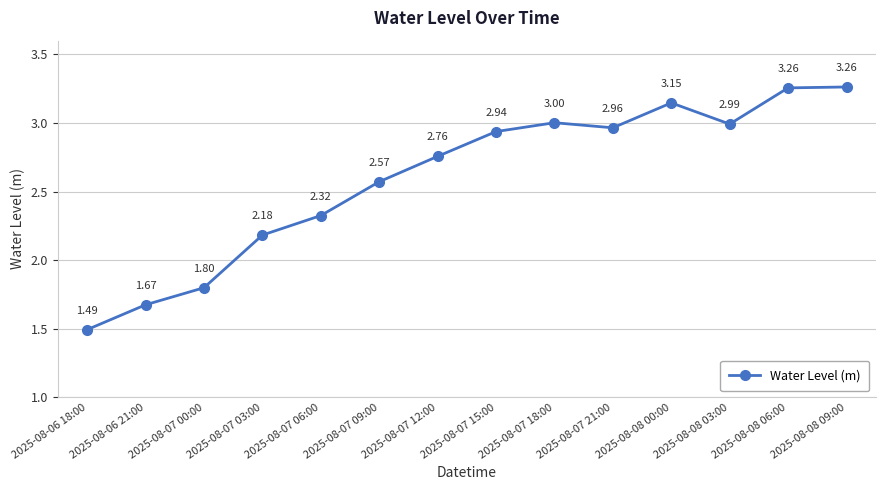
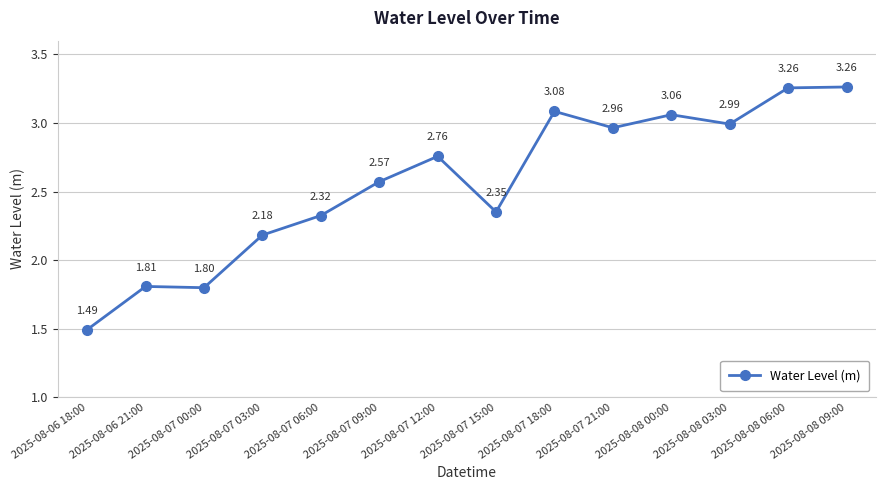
  {
    "2025-08-06 18:00": 1.49,
-   "2025-08-06 21:00": 1.67,
+   "2025-08-06 21:00": 1.81,
    "2025-08-07 00:00": 1.80,
    "2025-08-07 03:00": 2.18,
    "2025-08-07 06:00": 2.32,
    "2025-08-07 09:00": 2.57,
    "2025-08-07 12:00": 2.76,
-   "2025-08-07 15:00": 2.94,
-   "2025-08-07 18:00": 3.00,
+   "2025-08-07 15:00": 2.35,
+   "2025-08-07 18:00": 3.08,
    "2025-08-07 21:00": 2.96,
-   "2025-08-08 00:00": 3.15,
+   "2025-08-08 00:00": 3.06,
    "2025-08-08 03:00": 2.99,
    "2025-08-08 06:00": 3.26,
    "2025-08-08 09:00": 3.26
  }
